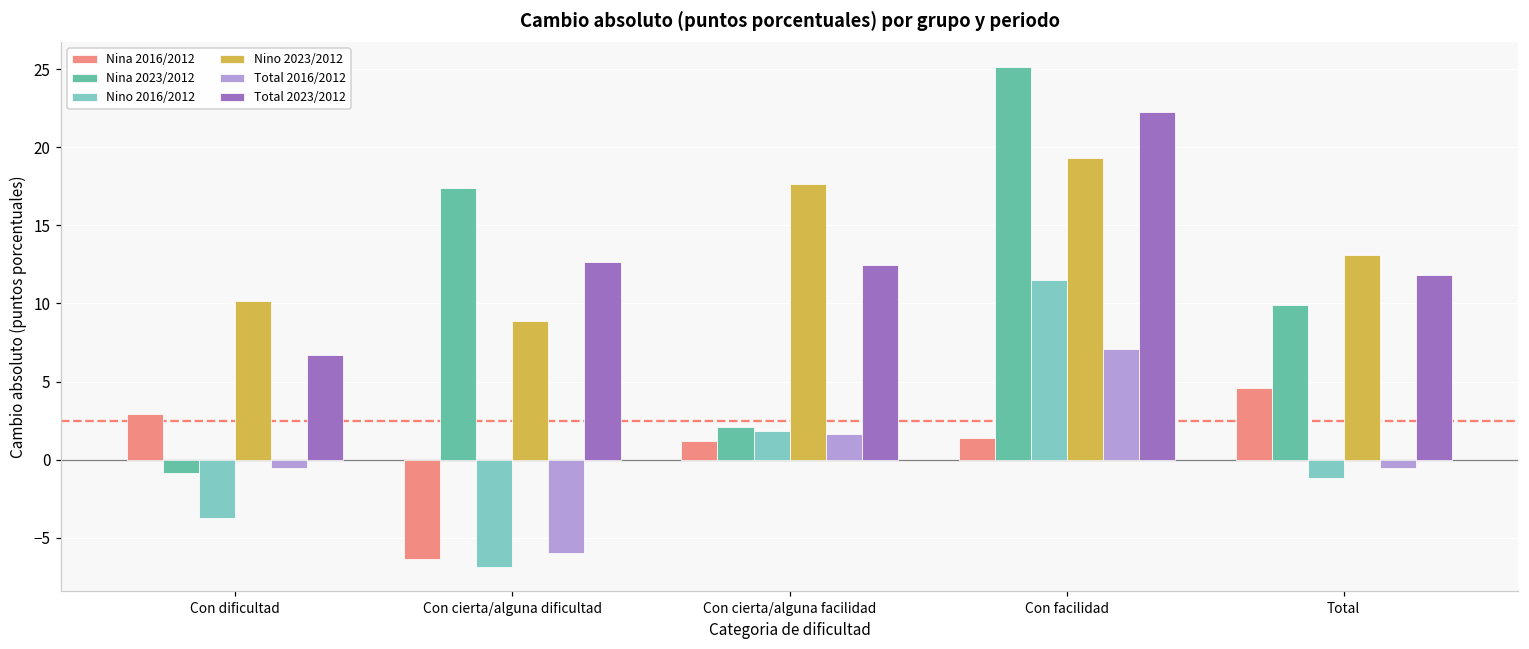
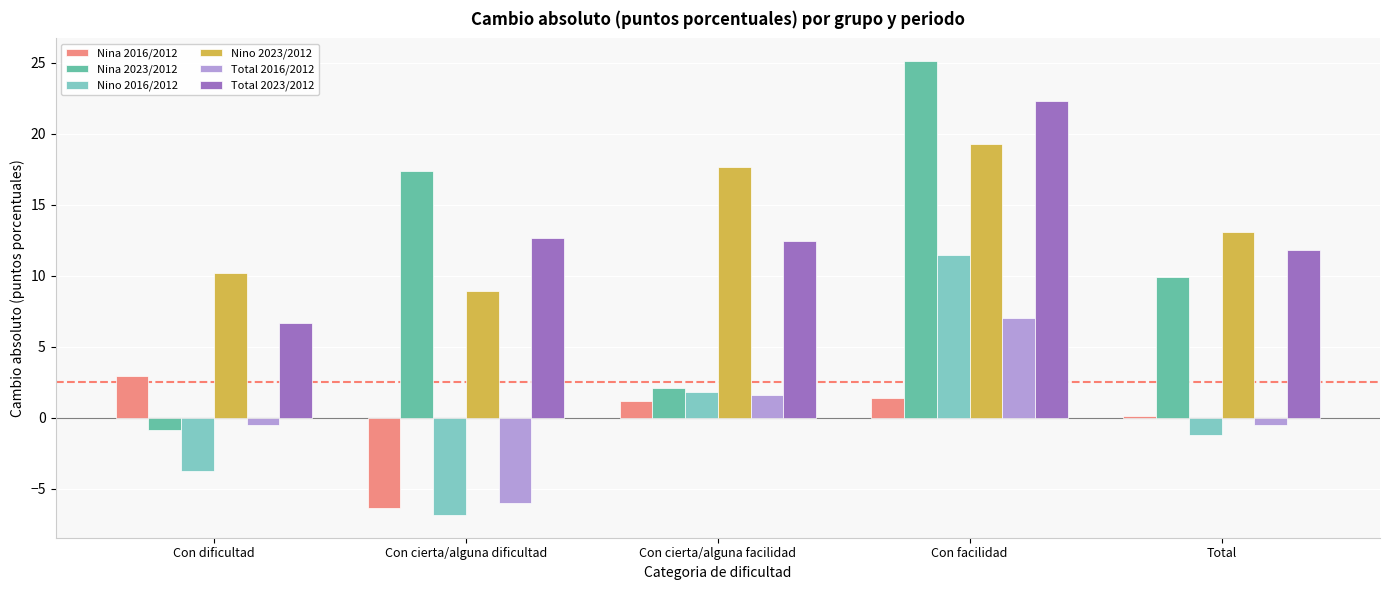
  {
    "Nina 2016/2012": {
      "Con dificultad": 2.9,
      "Con cierta/alguna dificultad": -6.4,
      "Con cierta/alguna facilidad": 1.2,
      "Con facilidad": 1.4,
-     "Total": 4.6
+     "Total": 0.1
    },
    "Nino 2023/2012": {
      "Con dificultad": 10.2,
      "Con cierta/alguna dificultad": 8.9,
      "Con cierta/alguna facilidad": 17.6,
      "Con facilidad": 19.3,
      "Total": 13.1
    }
  }
